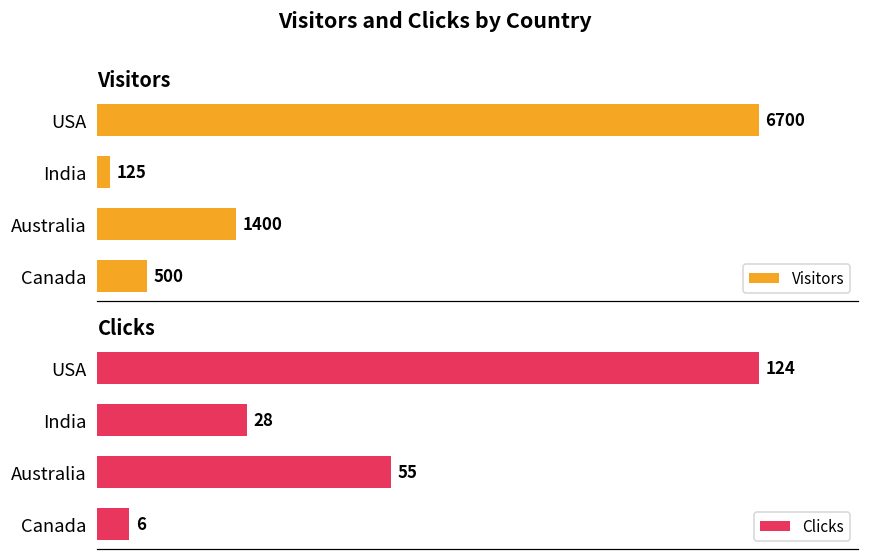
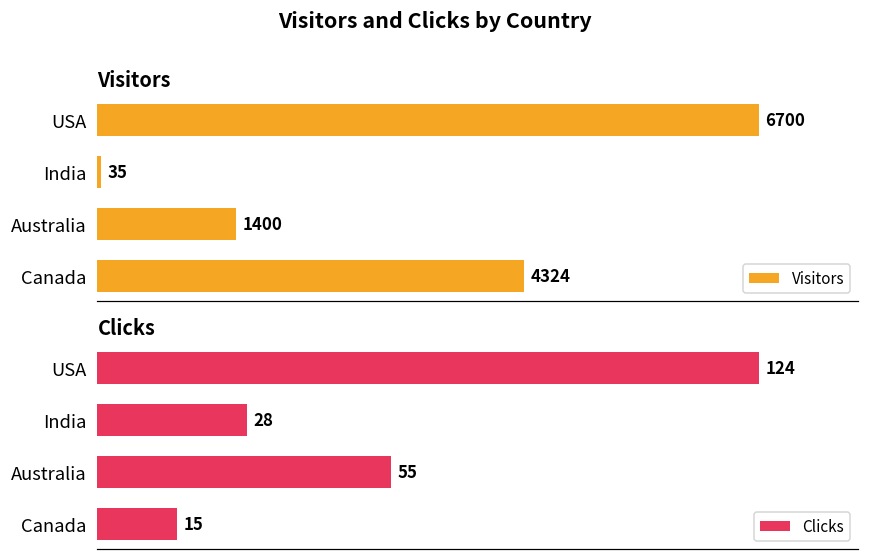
  {
    "Visitors": {
      "USA": 6700,
-     "India": 125,
+     "India": 35,
      "Australia": 1400,
-     "Canada": 500
+     "Canada": 4324
    },
    "Clicks": {
      "USA": 124,
      "India": 28,
      "Australia": 55,
-     "Canada": 6
+     "Canada": 15
    }
  }
